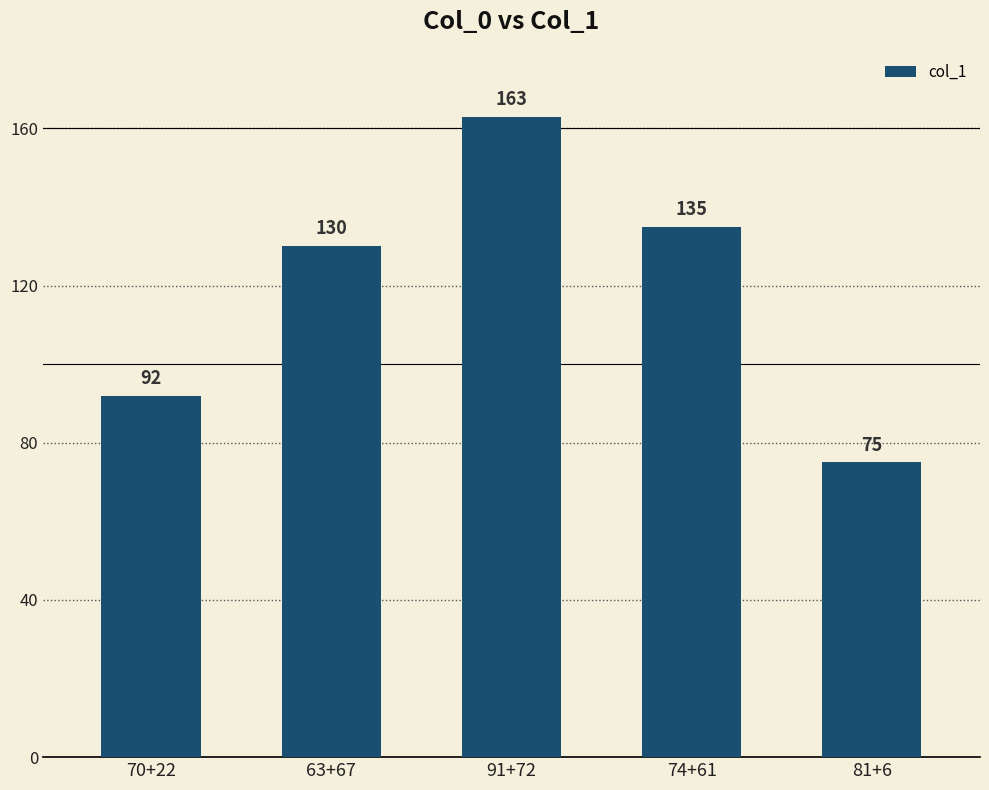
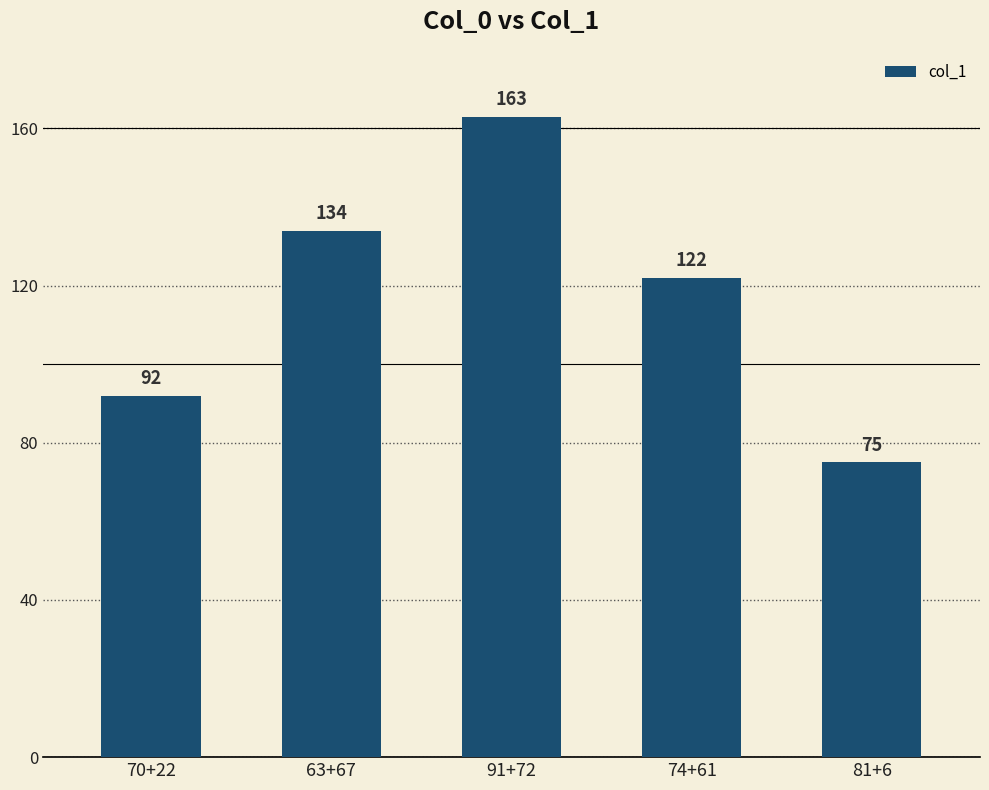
  {
    "70+22": 92,
-   "63+67": 130,
+   "63+67": 134,
    "91+72": 163,
-   "74+61": 135,
+   "74+61": 122,
    "81+6": 75
  }
